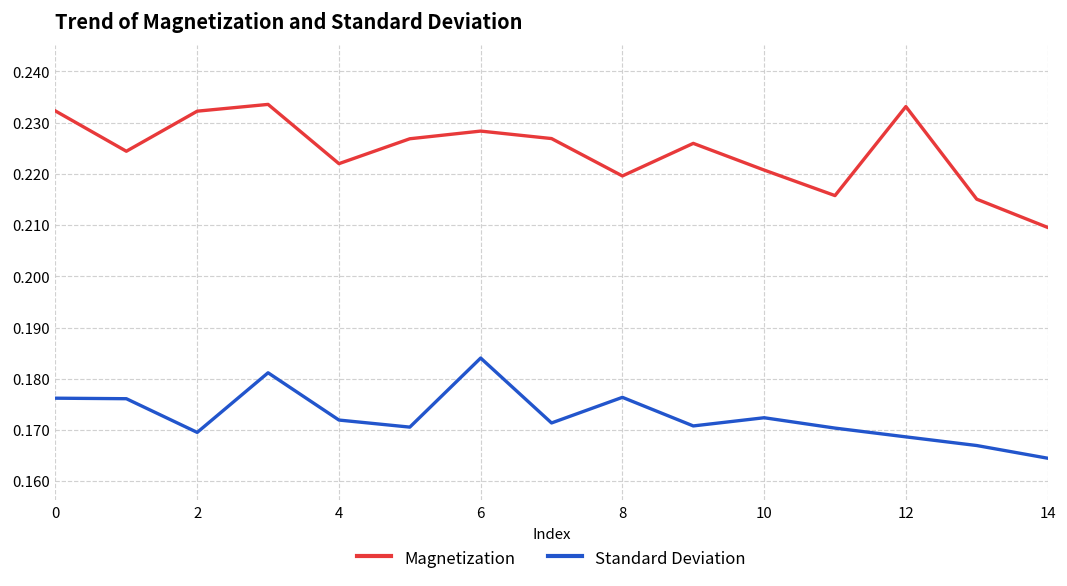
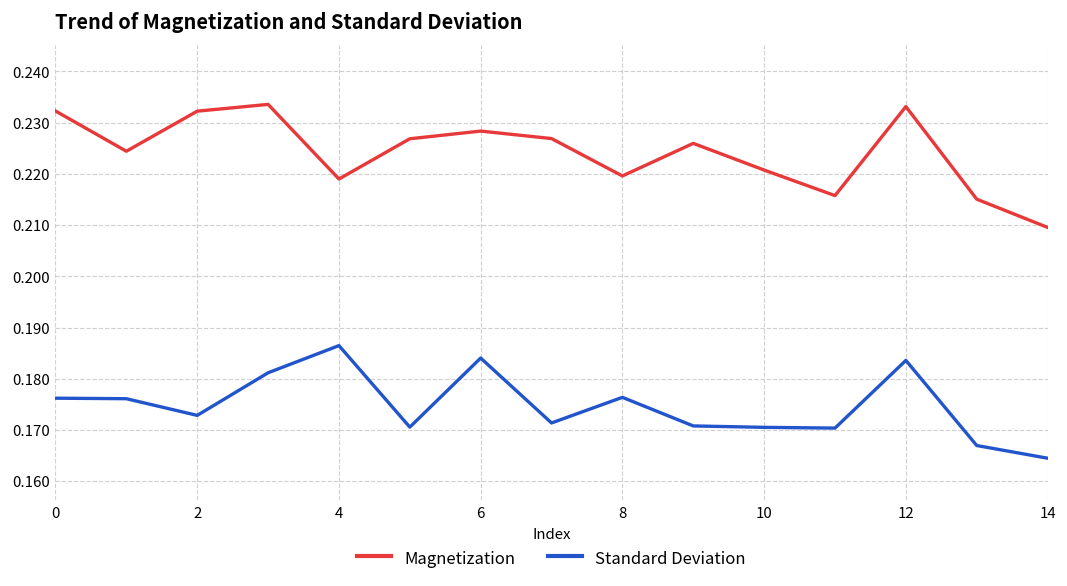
  {
    "Magnetization": {
      "0": 0.232,
      "2": 0.232,
-     "4": 0.222,
+     "4": 0.219,
      "6": 0.228,
      "8": 0.220,
      "10": 0.221,
      "12": 0.233,
      "14": 0.210
    },
    "Standard Deviation": {
      "0": 0.176,
-     "2": 0.170,
-     "4": 0.172,
+     "2": 0.173,
+     "4": 0.186,
      "6": 0.184,
      "8": 0.176,
-     "10": 0.172,
-     "12": 0.169,
+     "10": 0.170,
+     "12": 0.184,
      "14": 0.164
    }
  }
